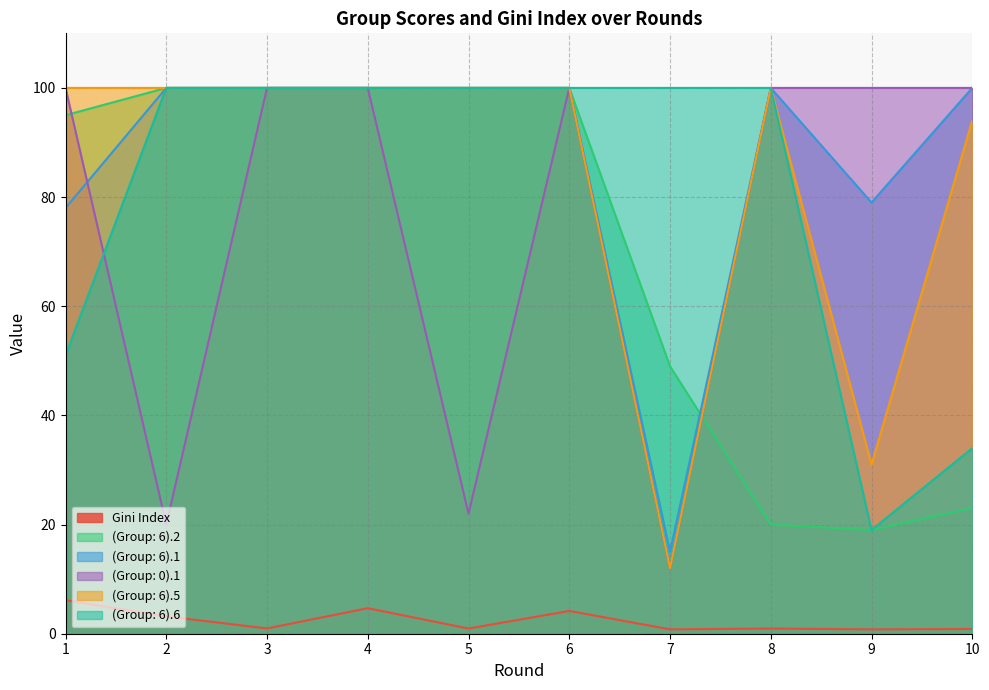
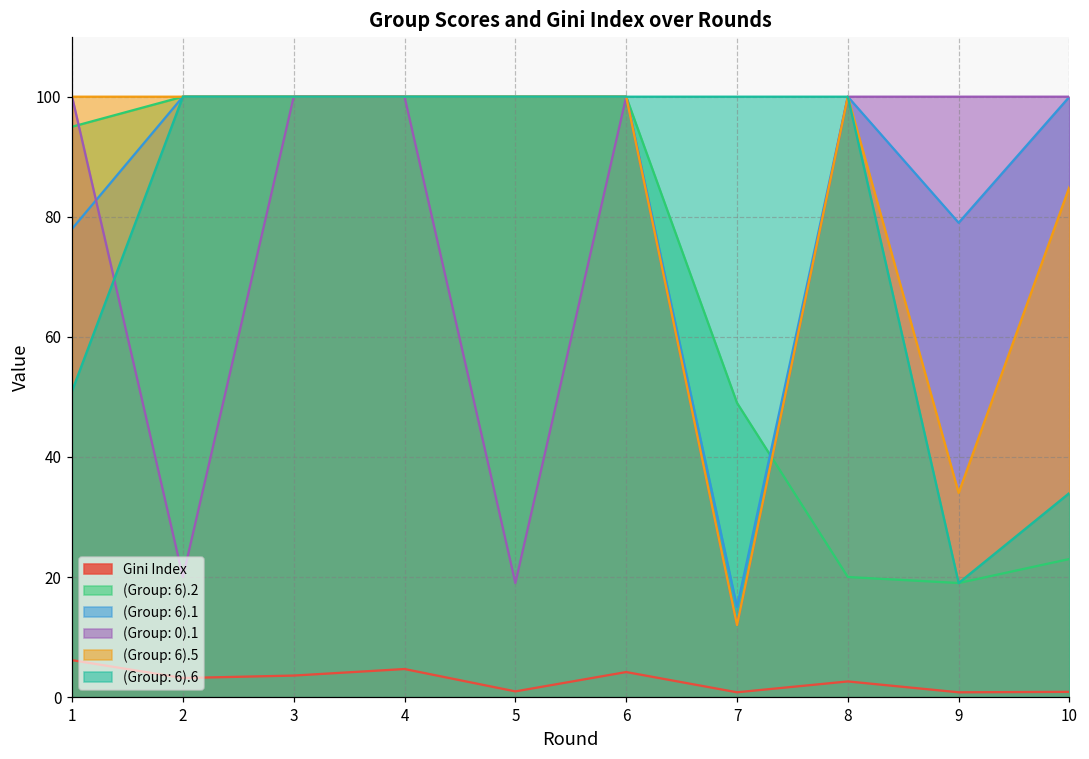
  {
    "Gini Index": {
      "1": 6,
-     "3": 1,
+     "3": 4,
      "4": 5,
      "5": 1,
      "6": 4,
      "7": 1,
-     "8": 1,
+     "8": 3,
      "9": 1,
      "10": 1
    },
    "(Group: 6).1": {
      "1": 78,
      "7": 15,
      "9": 79
    },
    "(Group: 0).1": {
-     "5": 22,
+     "5": 19,
      "9": 100
    },
    "(Group: 6).5": {
-     "9": 31,
-     "10": 94
+     "9": 34,
+     "10": 85
    }
  }
